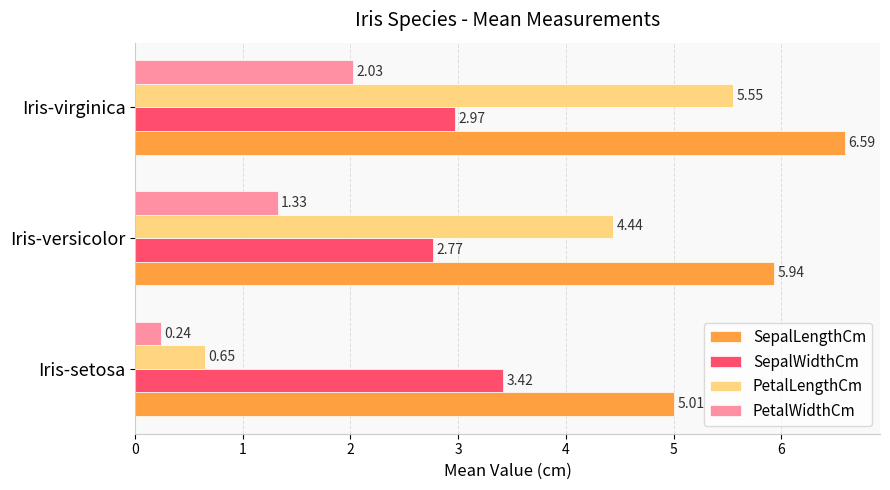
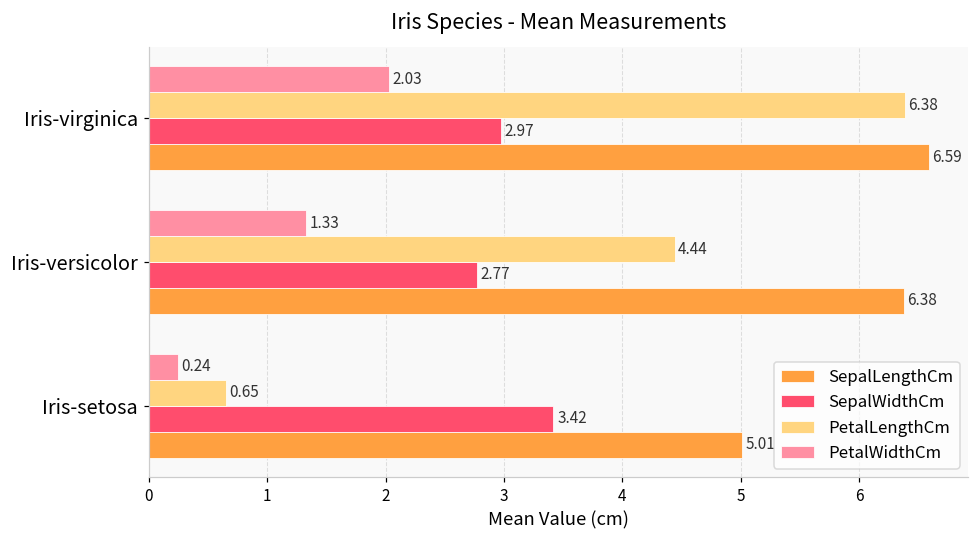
  {
    "SepalLengthCm": {
      "Iris-virginica": 6.59,
-     "Iris-versicolor": 5.94
+     "Iris-versicolor": 6.38
    },
    "SepalWidthCm": {
      "Iris-virginica": 2.97,
      "Iris-versicolor": 2.77,
      "Iris-setosa": 3.42
    },
    "PetalLengthCm": {
-     "Iris-virginica": 5.55,
+     "Iris-virginica": 6.38,
      "Iris-versicolor": 4.44,
      "Iris-setosa": 0.65
    },
    "PetalWidthCm": {
      "Iris-virginica": 2.03,
      "Iris-versicolor": 1.33,
      "Iris-setosa": 0.24
    }
  }
